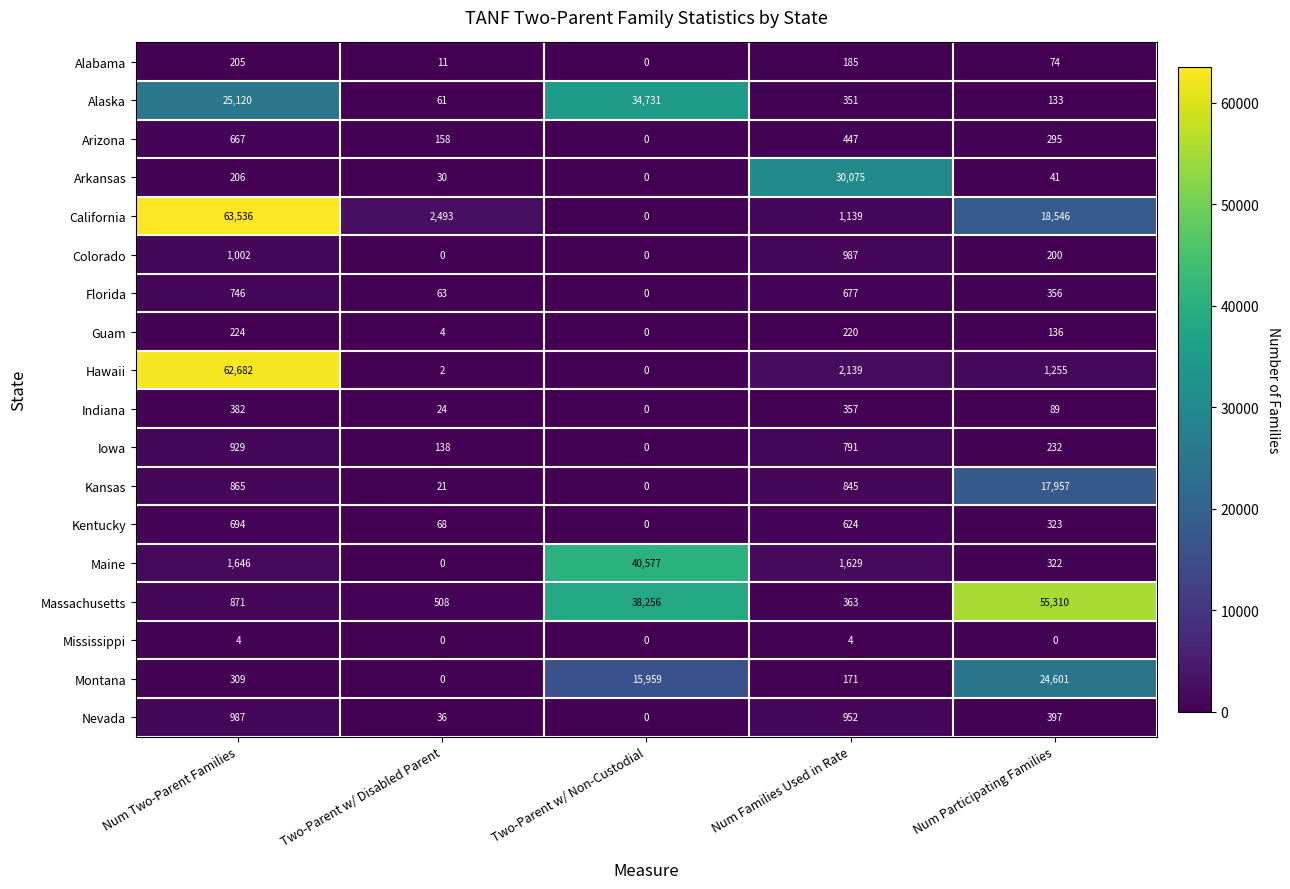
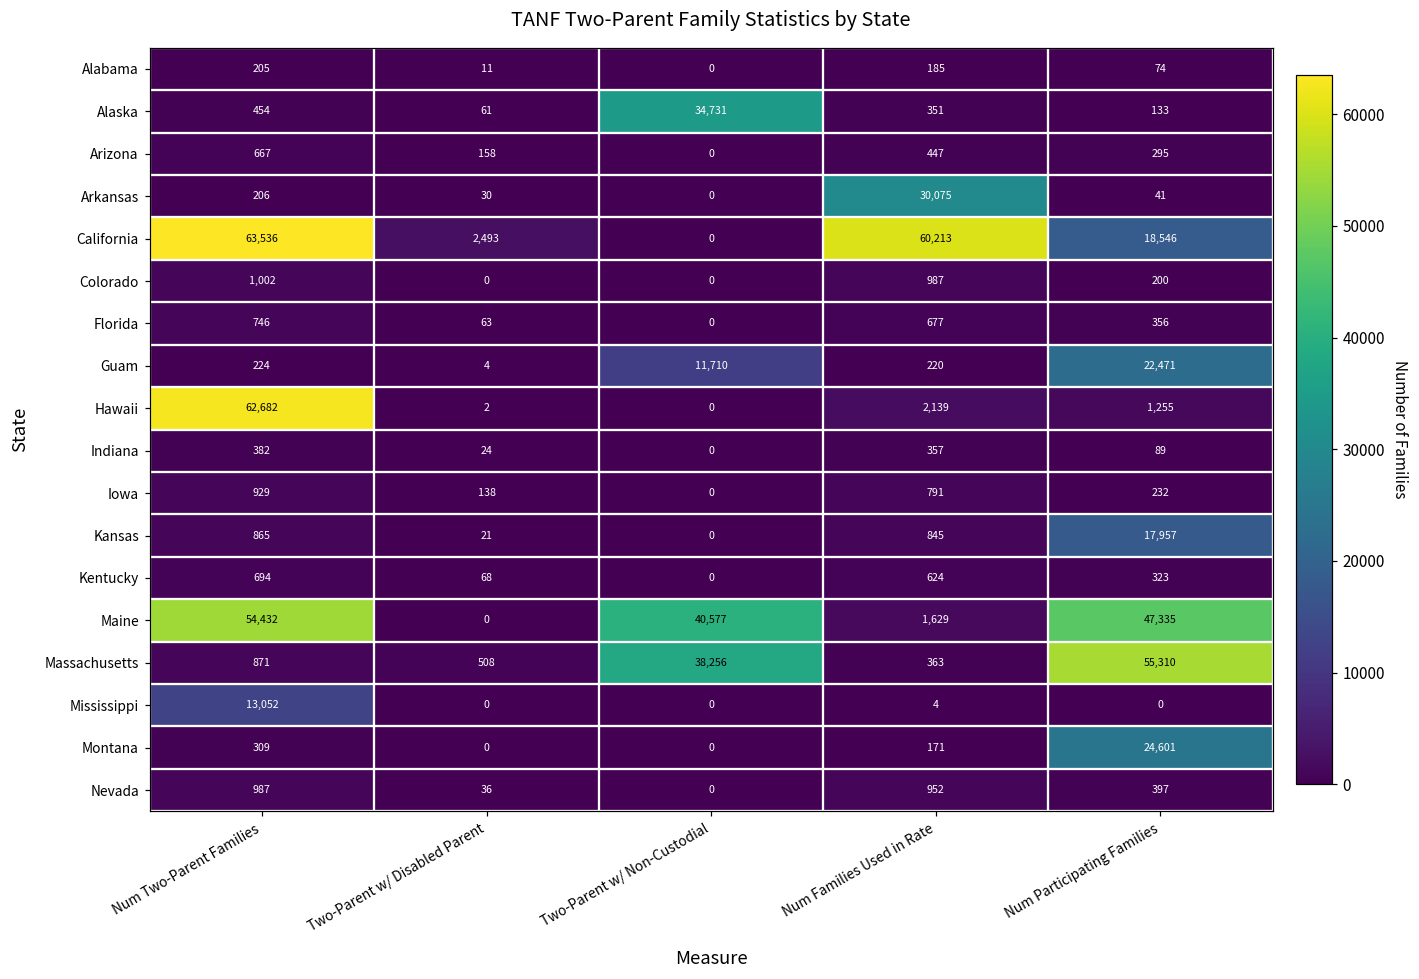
  {
    "Alabama": {
      "Num Two-Parent Families": "205",
      "Two-Parent w/ Disabled Parent": "11",
      "Two-Parent w/ Non-Custodial": "0",
      "Num Families Used in Rate": "185",
      "Num Participating Families": "74"
    },
    "Alaska": {
-     "Num Two-Parent Families": "25,120",
+     "Num Two-Parent Families": "454",
      "Two-Parent w/ Disabled Parent": "61",
      "Two-Parent w/ Non-Custodial": "34,731",
      "Num Families Used in Rate": "351",
      "Num Participating Families": "133"
    },
    "Arizona": {
      "Num Two-Parent Families": "667",
      "Two-Parent w/ Disabled Parent": "158",
      "Two-Parent w/ Non-Custodial": "0",
      "Num Families Used in Rate": "447",
      "Num Participating Families": "295"
    },
    "Arkansas": {
      "Num Two-Parent Families": "206",
      "Two-Parent w/ Disabled Parent": "30",
      "Two-Parent w/ Non-Custodial": "0",
      "Num Families Used in Rate": "30,075",
      "Num Participating Families": "41"
    },
    "California": {
      "Num Two-Parent Families": "63,536",
      "Two-Parent w/ Disabled Parent": "2,493",
      "Two-Parent w/ Non-Custodial": "0",
-     "Num Families Used in Rate": "1,139",
+     "Num Families Used in Rate": "60,213",
      "Num Participating Families": "18,546"
    },
    "Colorado": {
      "Num Two-Parent Families": "1,002",
      "Two-Parent w/ Disabled Parent": "0",
      "Two-Parent w/ Non-Custodial": "0",
      "Num Families Used in Rate": "987",
      "Num Participating Families": "200"
    },
    "Florida": {
      "Num Two-Parent Families": "746",
      "Two-Parent w/ Disabled Parent": "63",
      "Two-Parent w/ Non-Custodial": "0",
      "Num Families Used in Rate": "677",
      "Num Participating Families": "356"
    },
    "Guam": {
      "Num Two-Parent Families": "224",
      "Two-Parent w/ Disabled Parent": "4",
-     "Two-Parent w/ Non-Custodial": "0",
+     "Two-Parent w/ Non-Custodial": "11,710",
      "Num Families Used in Rate": "220",
-     "Num Participating Families": "136"
+     "Num Participating Families": "22,471"
    },
    "Hawaii": {
      "Num Two-Parent Families": "62,682",
      "Two-Parent w/ Disabled Parent": "2",
      "Two-Parent w/ Non-Custodial": "0",
      "Num Families Used in Rate": "2,139",
      "Num Participating Families": "1,255"
    },
    "Indiana": {
      "Num Two-Parent Families": "382",
      "Two-Parent w/ Disabled Parent": "24",
      "Two-Parent w/ Non-Custodial": "0",
      "Num Families Used in Rate": "357",
      "Num Participating Families": "89"
    },
    "Iowa": {
      "Num Two-Parent Families": "929",
      "Two-Parent w/ Disabled Parent": "138",
      "Two-Parent w/ Non-Custodial": "0",
      "Num Families Used in Rate": "791",
      "Num Participating Families": "232"
    },
    "Kansas": {
      "Num Two-Parent Families": "865",
      "Two-Parent w/ Disabled Parent": "21",
      "Two-Parent w/ Non-Custodial": "0",
      "Num Families Used in Rate": "845",
      "Num Participating Families": "17,957"
    },
    "Kentucky": {
      "Num Two-Parent Families": "694",
      "Two-Parent w/ Disabled Parent": "68",
      "Two-Parent w/ Non-Custodial": "0",
      "Num Families Used in Rate": "624",
      "Num Participating Families": "323"
    },
    "Maine": {
-     "Num Two-Parent Families": "1,646",
+     "Num Two-Parent Families": "54,432",
      "Two-Parent w/ Disabled Parent": "0",
      "Two-Parent w/ Non-Custodial": "40,577",
      "Num Families Used in Rate": "1,629",
-     "Num Participating Families": "322"
+     "Num Participating Families": "47,335"
    },
    "Massachusetts": {
      "Num Two-Parent Families": "871",
      "Two-Parent w/ Disabled Parent": "508",
      "Two-Parent w/ Non-Custodial": "38,256",
      "Num Families Used in Rate": "363",
      "Num Participating Families": "55,310"
    },
    "Mississippi": {
-     "Num Two-Parent Families": "4",
+     "Num Two-Parent Families": "13,052",
      "Two-Parent w/ Disabled Parent": "0",
      "Two-Parent w/ Non-Custodial": "0",
      "Num Families Used in Rate": "4",
      "Num Participating Families": "0"
    },
    "Montana": {
      "Num Two-Parent Families": "309",
      "Two-Parent w/ Disabled Parent": "0",
-     "Two-Parent w/ Non-Custodial": "15,959",
+     "Two-Parent w/ Non-Custodial": "0",
      "Num Families Used in Rate": "171",
      "Num Participating Families": "24,601"
    },
    "Nevada": {
      "Num Two-Parent Families": "987",
      "Two-Parent w/ Disabled Parent": "36",
      "Two-Parent w/ Non-Custodial": "0",
      "Num Families Used in Rate": "952",
      "Num Participating Families": "397"
    }
  }
